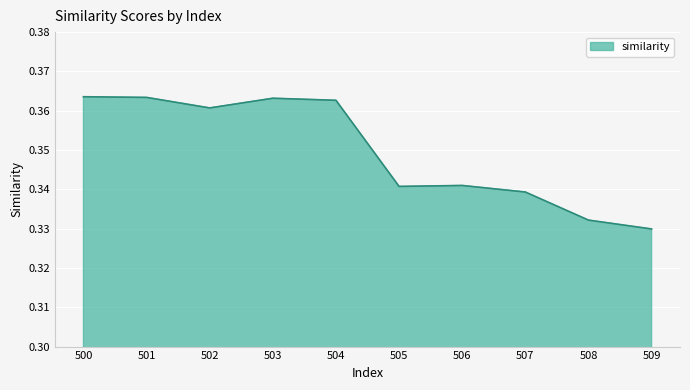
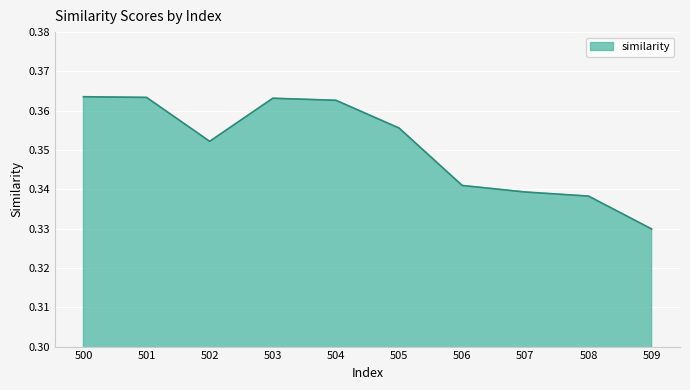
  {
    "500": 0.364,
    "501": 0.363,
-   "502": 0.361,
+   "502": 0.352,
    "503": 0.363,
    "504": 0.363,
-   "505": 0.341,
+   "505": 0.356,
    "506": 0.341,
    "507": 0.339,
-   "508": 0.332,
+   "508": 0.338,
    "509": 0.330
  }
